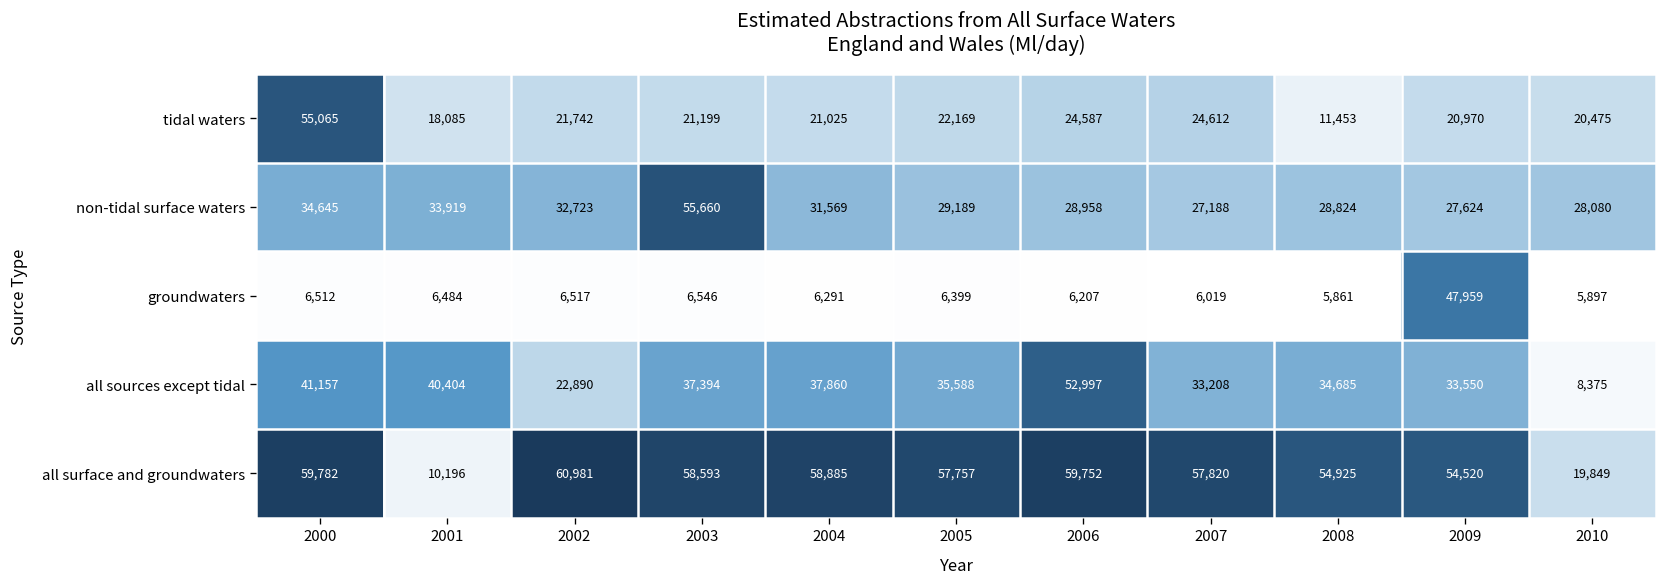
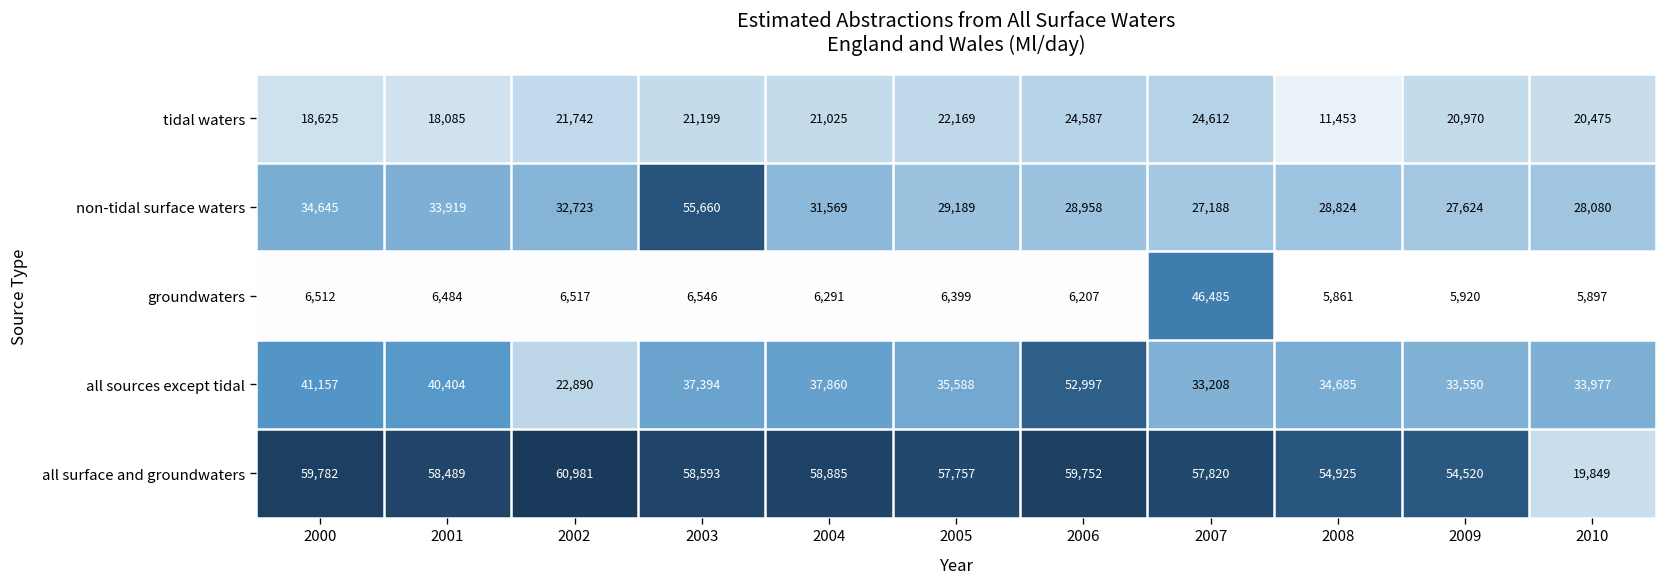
  {
    "tidal waters": {
-     "2000": "55,065",
+     "2000": "18,625",
      "2001": "18,085",
      "2002": "21,742",
      "2003": "21,199",
      "2004": "21,025",
      "2005": "22,169",
      "2006": "24,587",
      "2007": "24,612",
      "2008": "11,453",
      "2009": "20,970",
      "2010": "20,475"
    },
    "non-tidal surface waters": {
      "2000": "34,645",
      "2001": "33,919",
      "2002": "32,723",
      "2003": "55,660",
      "2004": "31,569",
      "2005": "29,189",
      "2006": "28,958",
      "2007": "27,188",
      "2008": "28,824",
      "2009": "27,624",
      "2010": "28,080"
    },
    "groundwaters": {
      "2000": "6,512",
      "2001": "6,484",
      "2002": "6,517",
      "2003": "6,546",
      "2004": "6,291",
      "2005": "6,399",
      "2006": "6,207",
-     "2007": "6,019",
+     "2007": "46,485",
      "2008": "5,861",
-     "2009": "47,959",
+     "2009": "5,920",
      "2010": "5,897"
    },
    "all sources except tidal": {
      "2000": "41,157",
      "2001": "40,404",
      "2002": "22,890",
      "2003": "37,394",
      "2004": "37,860",
      "2005": "35,588",
      "2006": "52,997",
      "2007": "33,208",
      "2008": "34,685",
      "2009": "33,550",
-     "2010": "8,375"
+     "2010": "33,977"
    },
    "all surface and groundwaters": {
      "2000": "59,782",
-     "2001": "10,196",
+     "2001": "58,489",
      "2002": "60,981",
      "2003": "58,593",
      "2004": "58,885",
      "2005": "57,757",
      "2006": "59,752",
      "2007": "57,820",
      "2008": "54,925",
      "2009": "54,520",
      "2010": "19,849"
    }
  }
